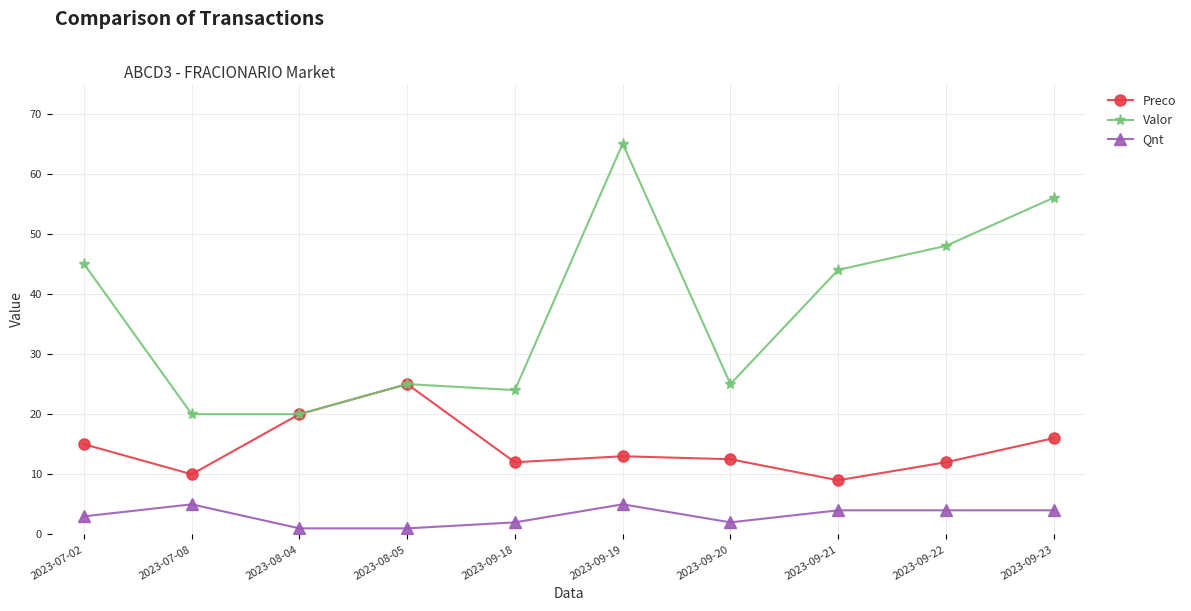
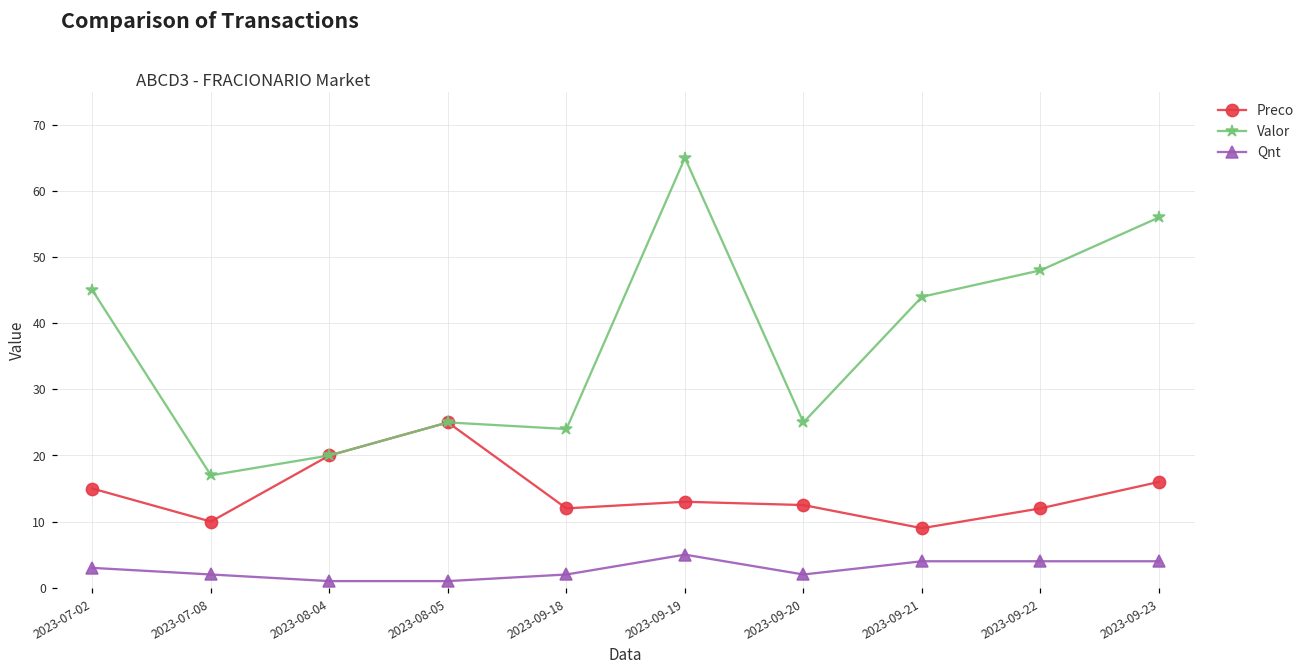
  {
    "Preco": {
      "2023-07-02": 15,
      "2023-07-08": 10,
      "2023-09-18": 12,
      "2023-09-19": 13,
      "2023-09-20": 13,
      "2023-09-21": 9,
      "2023-09-22": 12,
      "2023-09-23": 16
    },
    "Valor": {
      "2023-07-02": 45,
-     "2023-07-08": 20,
+     "2023-07-08": 17,
      "2023-09-18": 24,
      "2023-09-19": 65,
      "2023-09-20": 25,
      "2023-09-21": 44,
      "2023-09-22": 48,
      "2023-09-23": 56
    },
    "Qnt": {
      "2023-07-02": 3,
-     "2023-07-08": 5,
+     "2023-07-08": 2,
      "2023-08-04": 1,
      "2023-08-05": 1,
      "2023-09-18": 2,
      "2023-09-19": 5,
      "2023-09-20": 2,
      "2023-09-21": 4,
      "2023-09-22": 4,
      "2023-09-23": 4
    }
  }
